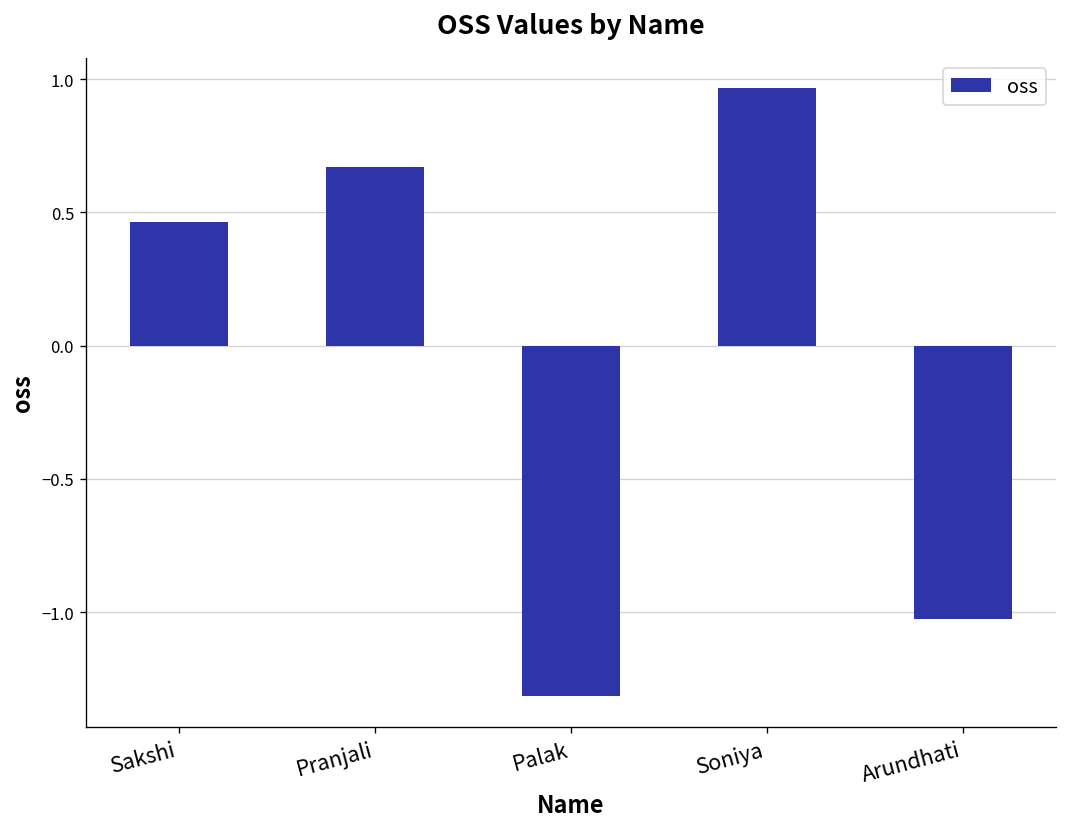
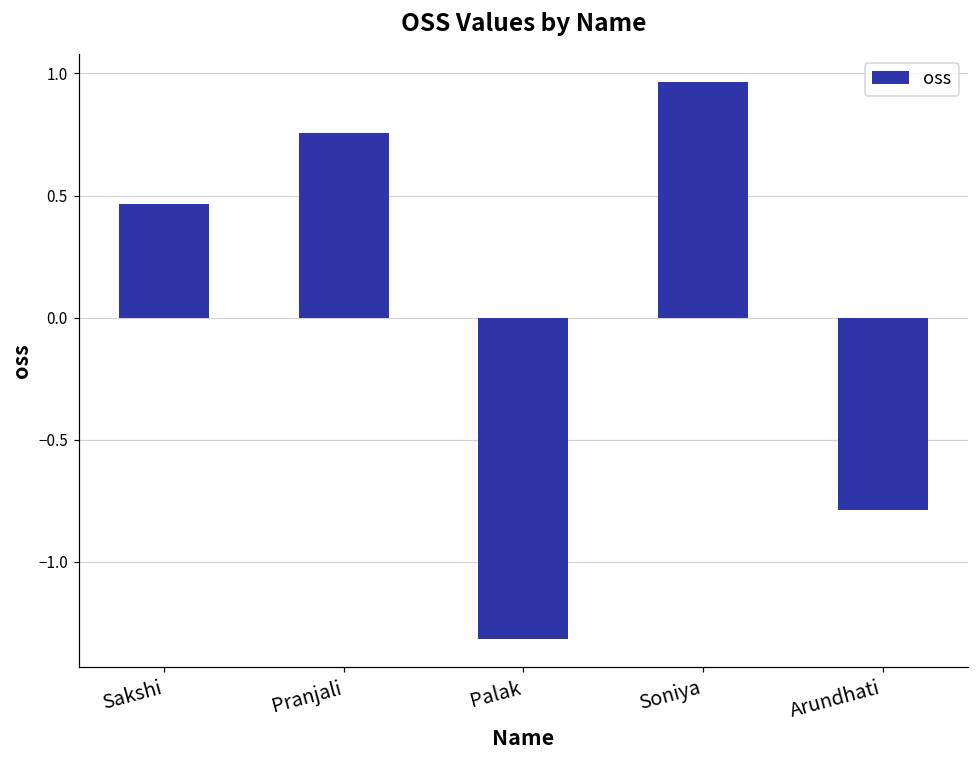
  {
    "Sakshi": 0.46,
-   "Pranjali": 0.67,
+   "Pranjali": 0.75,
    "Palak": -1.32,
    "Soniya": 0.97,
-   "Arundhati": -1.03
+   "Arundhati": -0.79
  }
